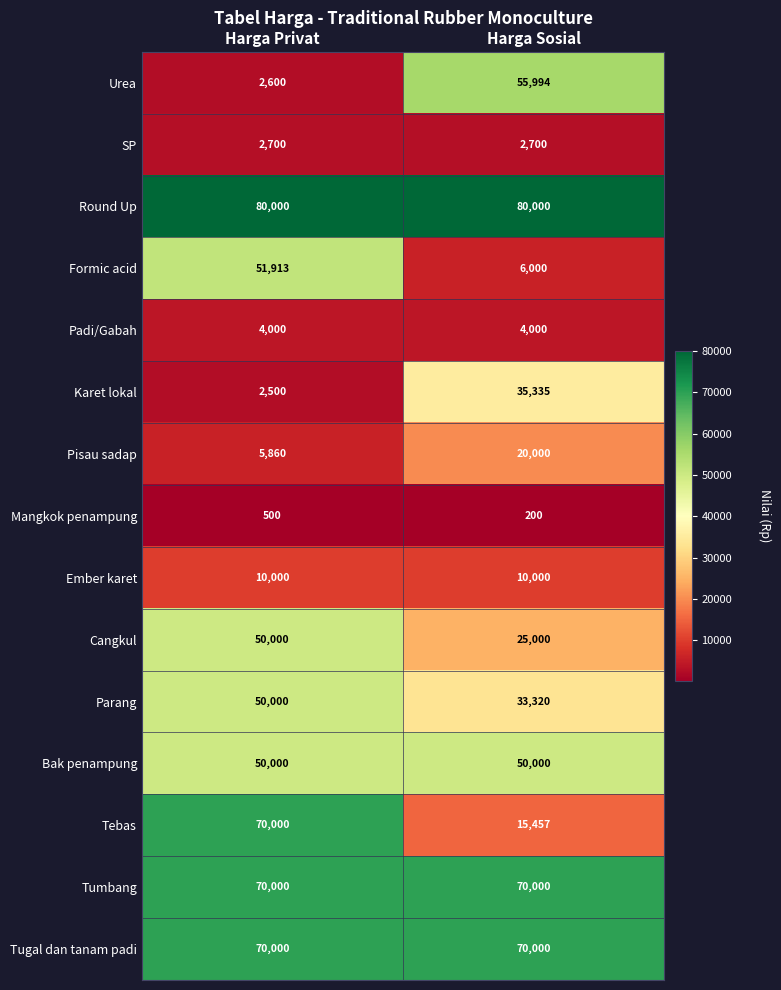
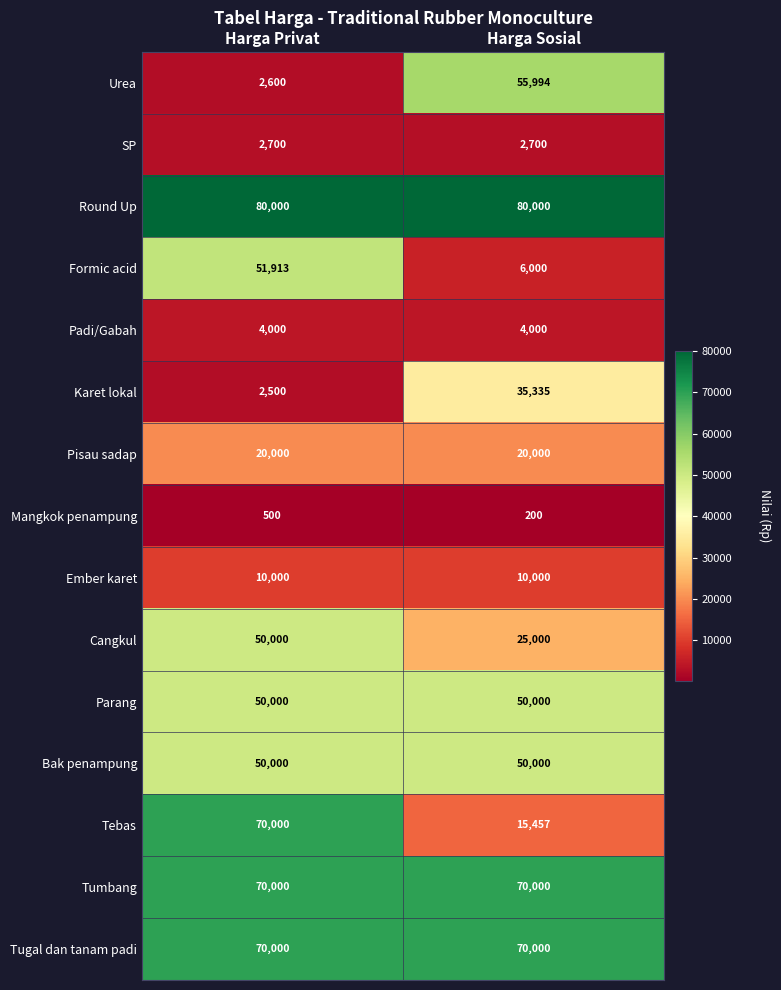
  {
    "Urea": {
      "Harga Privat": "2,600",
      "Harga Sosial": "55,994"
    },
    "SP": {
      "Harga Privat": "2,700",
      "Harga Sosial": "2,700"
    },
    "Round Up": {
      "Harga Privat": "80,000",
      "Harga Sosial": "80,000"
    },
    "Formic acid": {
      "Harga Privat": "51,913",
      "Harga Sosial": "6,000"
    },
    "Padi/Gabah": {
      "Harga Privat": "4,000",
      "Harga Sosial": "4,000"
    },
    "Karet lokal": {
      "Harga Privat": "2,500",
      "Harga Sosial": "35,335"
    },
    "Pisau sadap": {
-     "Harga Privat": "5,860",
+     "Harga Privat": "20,000",
      "Harga Sosial": "20,000"
    },
    "Mangkok penampung": {
      "Harga Privat": "500",
      "Harga Sosial": "200"
    },
    "Ember karet": {
      "Harga Privat": "10,000",
      "Harga Sosial": "10,000"
    },
    "Cangkul": {
      "Harga Privat": "50,000",
      "Harga Sosial": "25,000"
    },
    "Parang": {
      "Harga Privat": "50,000",
-     "Harga Sosial": "33,320"
+     "Harga Sosial": "50,000"
    },
    "Bak penampung": {
      "Harga Privat": "50,000",
      "Harga Sosial": "50,000"
    },
    "Tebas": {
      "Harga Privat": "70,000",
      "Harga Sosial": "15,457"
    },
    "Tumbang": {
      "Harga Privat": "70,000",
      "Harga Sosial": "70,000"
    },
    "Tugal dan tanam padi": {
      "Harga Privat": "70,000",
      "Harga Sosial": "70,000"
    }
  }
